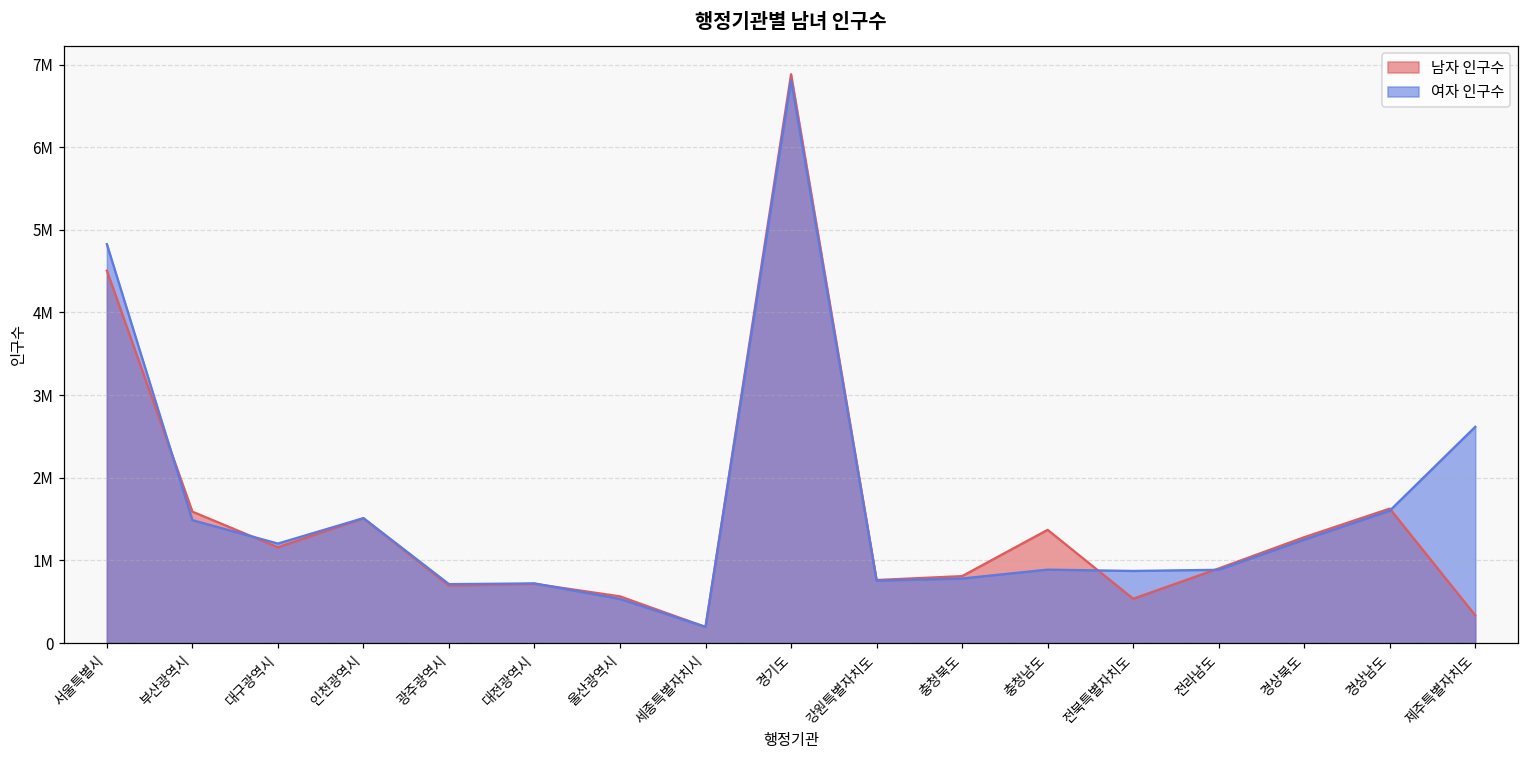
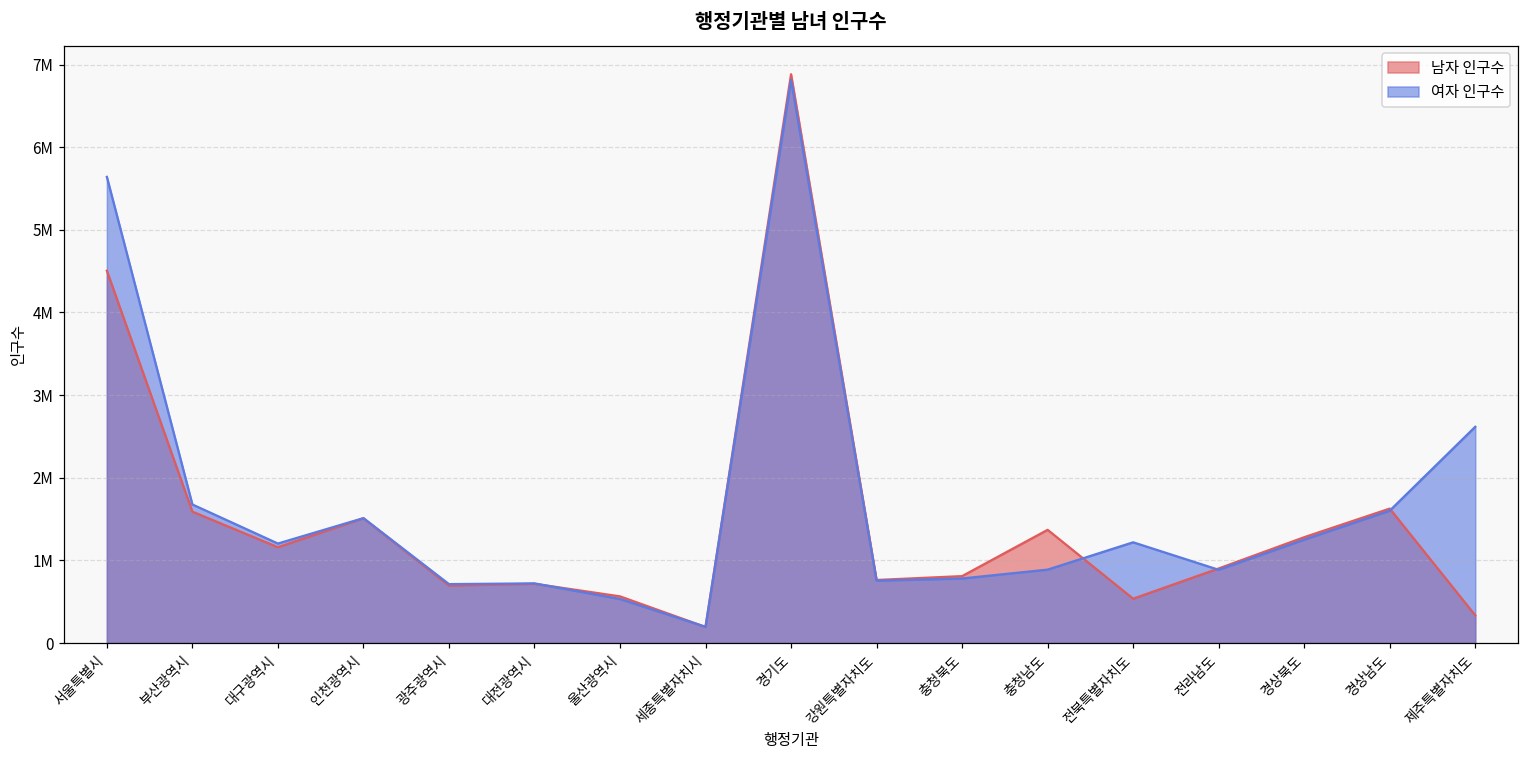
  {
    "남자 인구수": {
      "서울특별시": 4500000,
      "부산광역시": 1600000,
      "대구광역시": 1200000,
      "경기도": 6900000,
      "충청남도": 1400000,
      "전북특별자치도": 500000,
      "제주특별자치도": 300000
    },
    "여자 인구수": {
-     "서울특별시": 4800000,
-     "부산광역시": 1500000,
+     "서울특별시": 5600000,
+     "부산광역시": 1700000,
      "대구광역시": 1200000,
      "경기도": 6800000,
      "충청남도": 900000,
-     "전북특별자치도": 900000,
+     "전북특별자치도": 1200000,
      "제주특별자치도": 2600000
    }
  }
